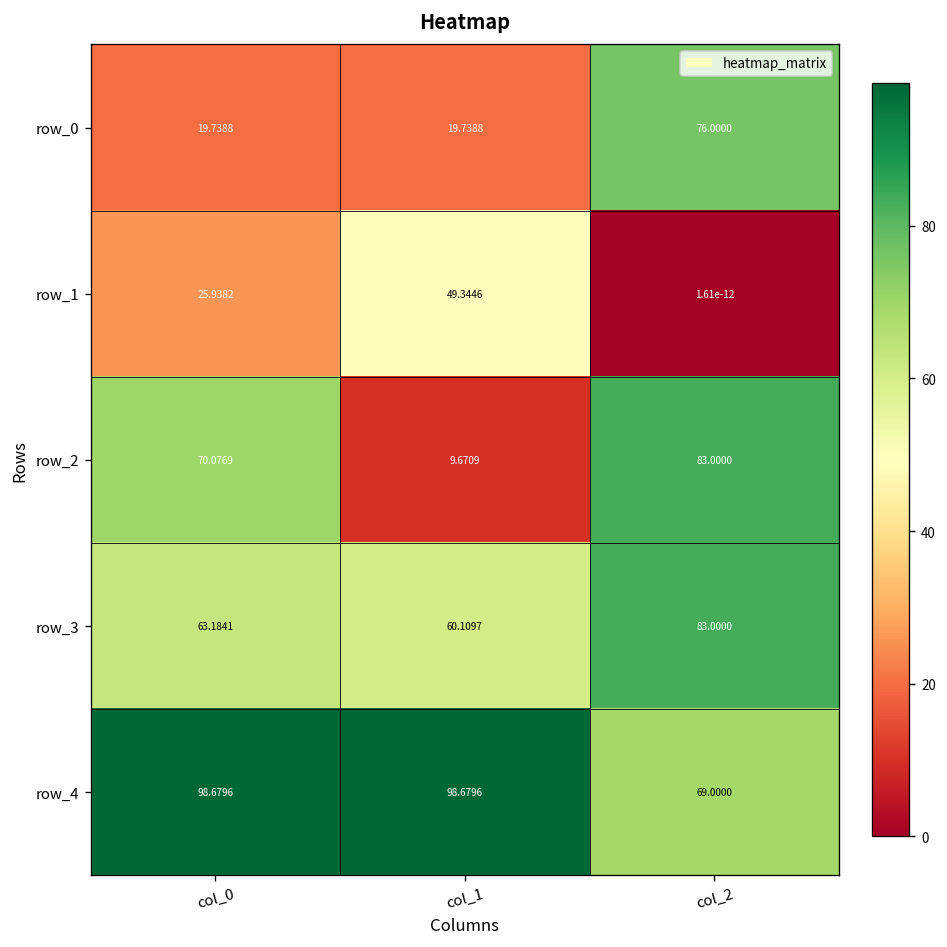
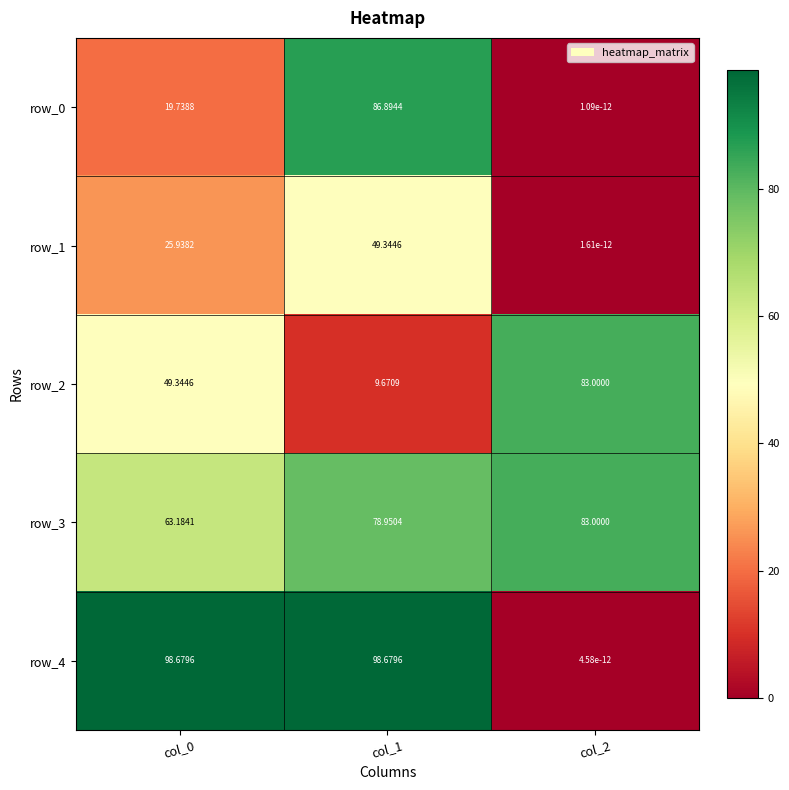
  {
    "row_0": {
      "col_0": "19.7388",
-     "col_1": "19.7388",
-     "col_2": "76.0000"
+     "col_1": "86.8944",
+     "col_2": "1.09e-12"
    },
    "row_1": {
      "col_0": "25.9382",
      "col_1": "49.3446",
      "col_2": "1.61e-12"
    },
    "row_2": {
-     "col_0": "70.0769",
+     "col_0": "49.3446",
      "col_1": "9.6709",
      "col_2": "83.0000"
    },
    "row_3": {
      "col_0": "63.1841",
-     "col_1": "60.1097",
+     "col_1": "78.9504",
      "col_2": "83.0000"
    },
    "row_4": {
      "col_0": "98.6796",
      "col_1": "98.6796",
-     "col_2": "69.0000"
+     "col_2": "4.58e-12"
    }
  }
